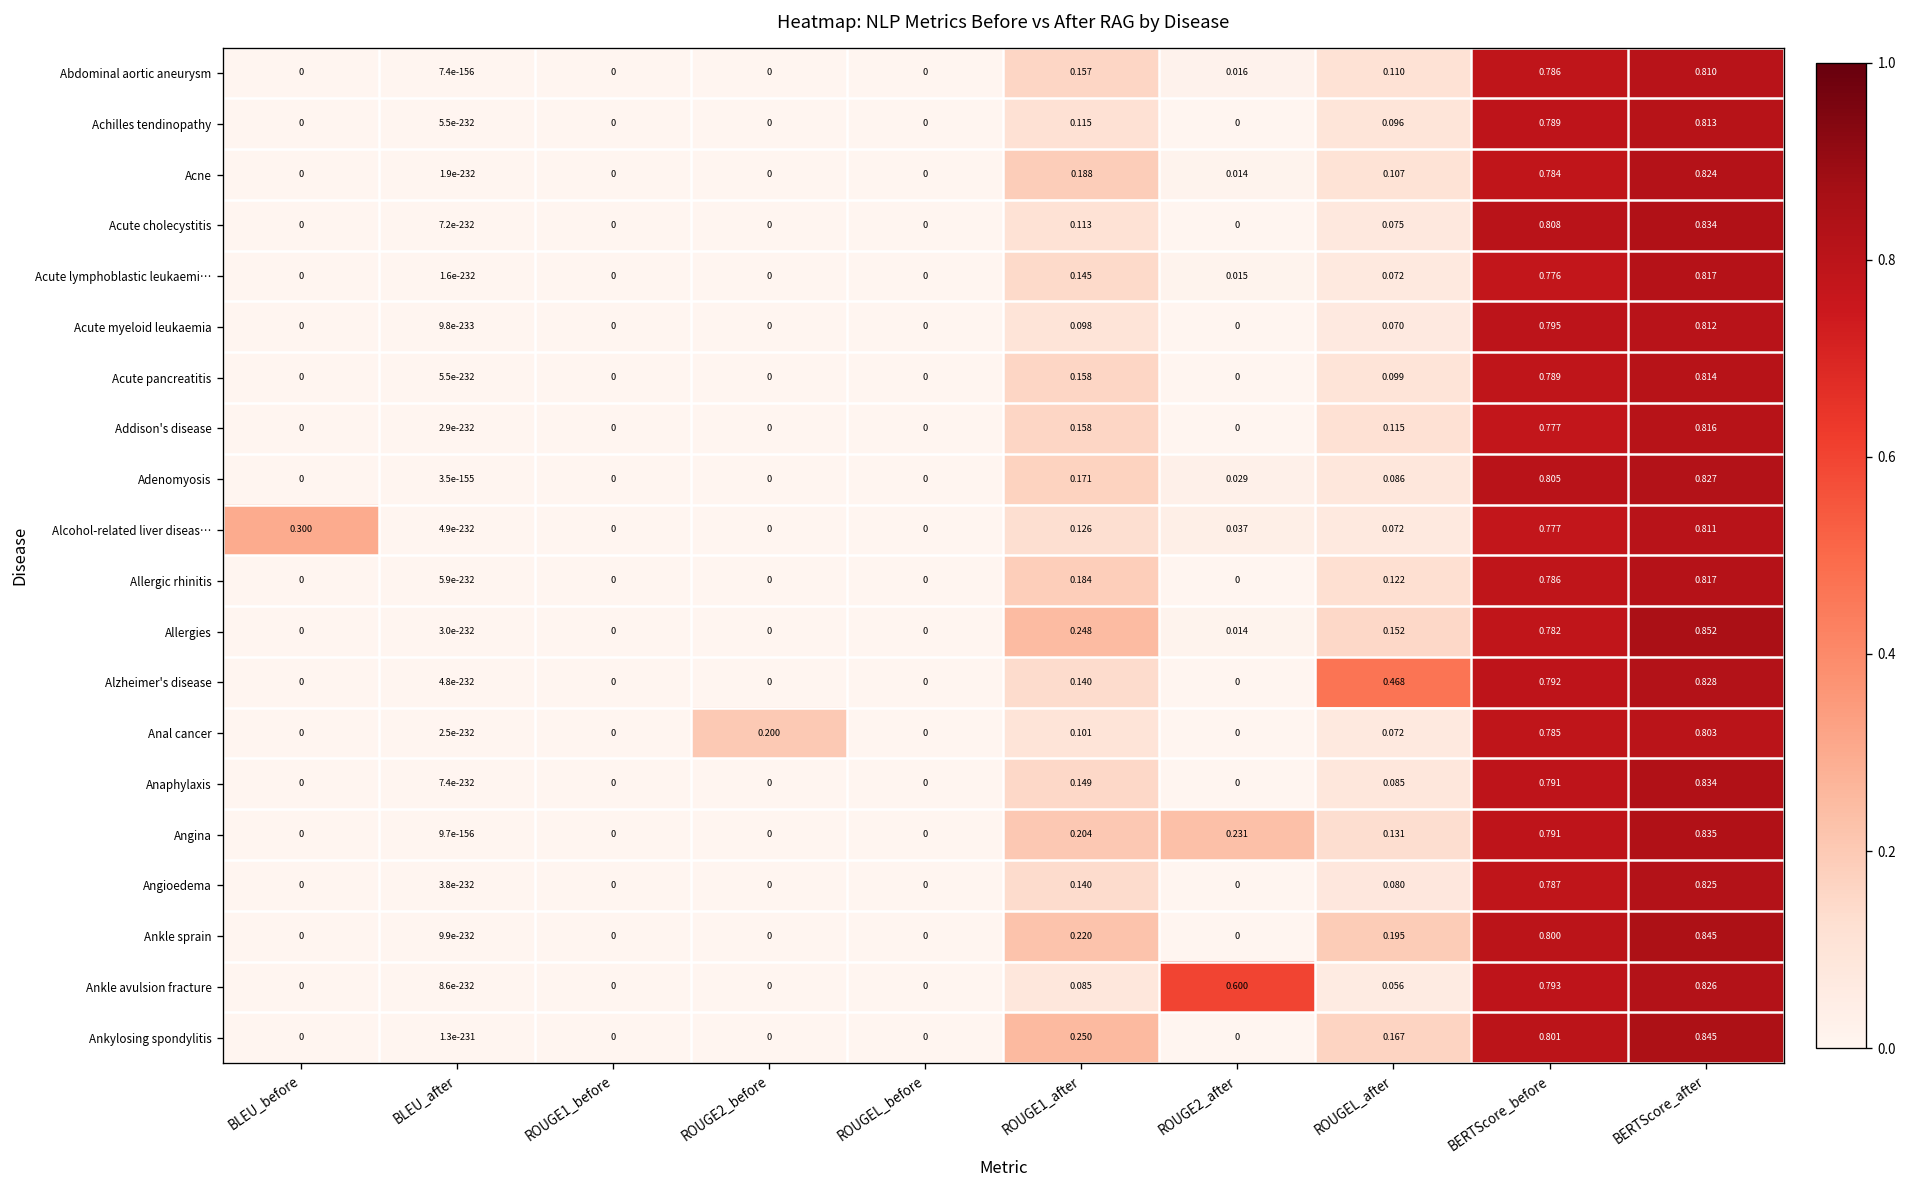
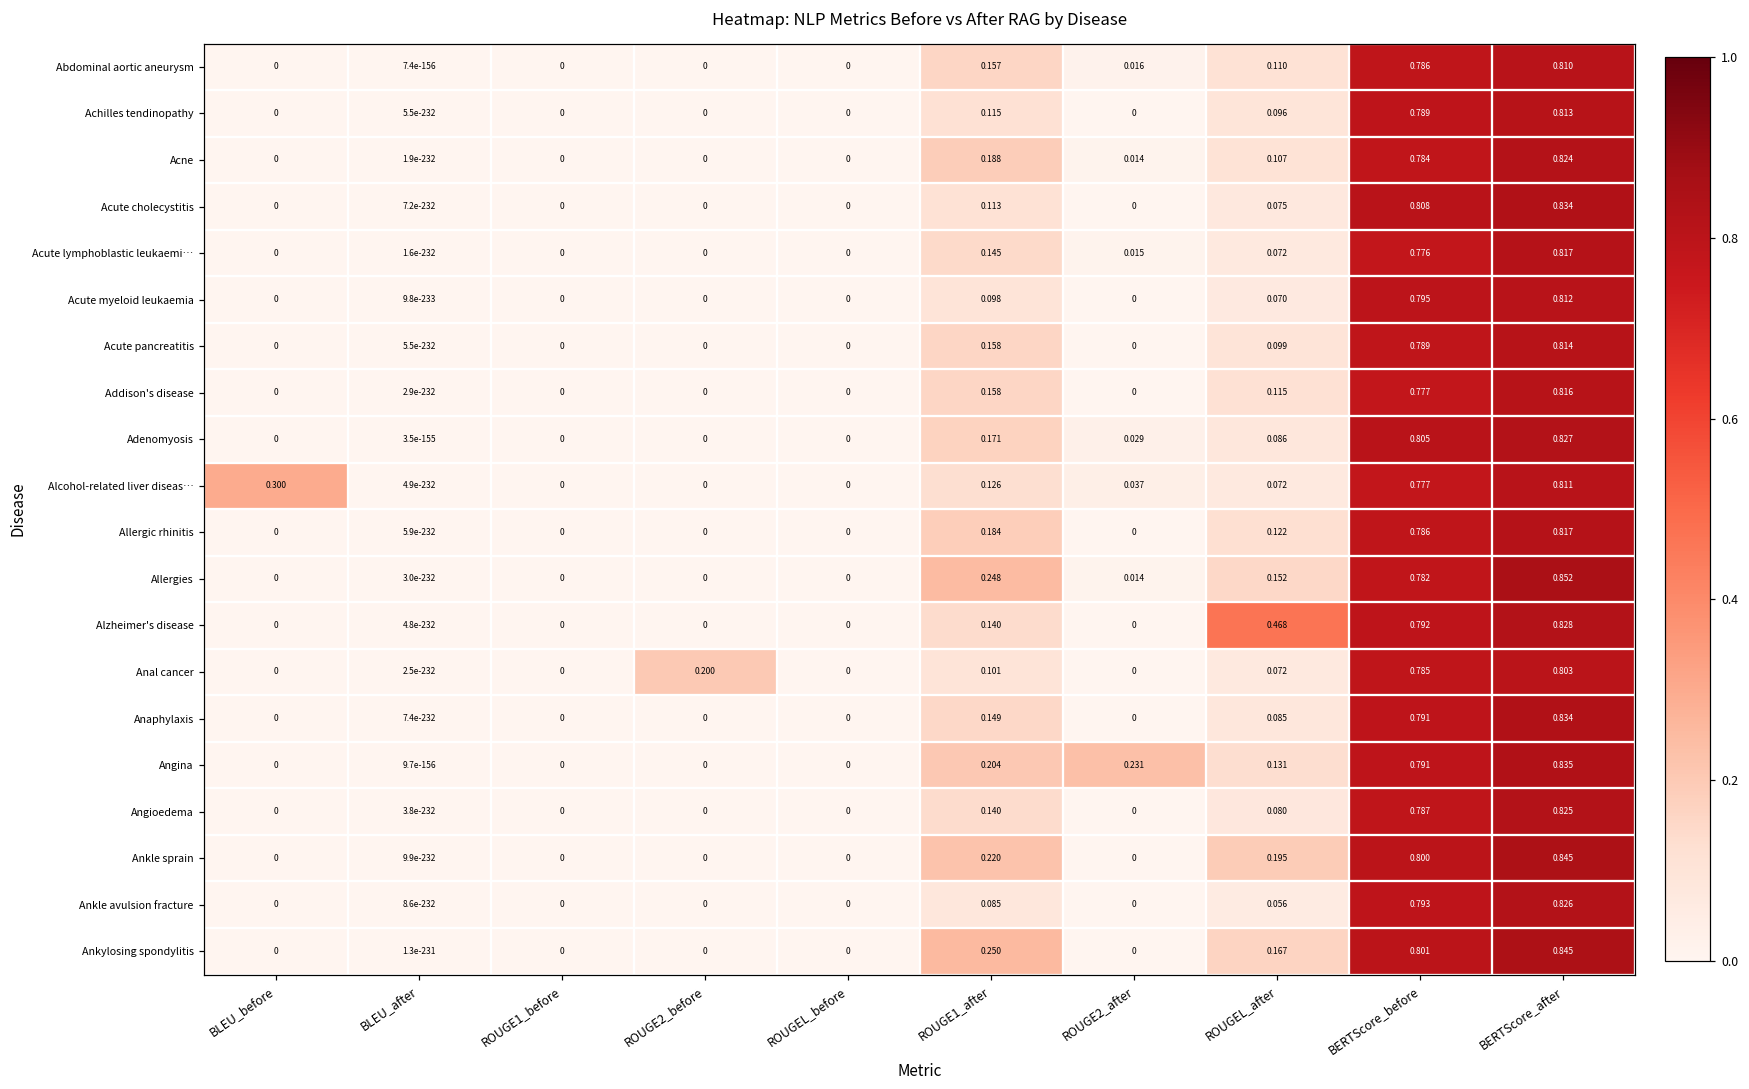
  {
    "Abdominal aortic aneurysm": {
      "BLEU_before": "0",
      "BLEU_after": "7.4e-156",
      "ROUGE1_before": "0",
      "ROUGE2_before": "0",
      "ROUGEL_before": "0",
      "ROUGE1_after": "0.157",
      "ROUGE2_after": "0.016",
      "ROUGEL_after": "0.110",
      "BERTScore_before": "0.786",
      "BERTScore_after": "0.810"
    },
    "Achilles tendinopathy": {
      "BLEU_before": "0",
      "BLEU_after": "5.5e-232",
      "ROUGE1_before": "0",
      "ROUGE2_before": "0",
      "ROUGEL_before": "0",
      "ROUGE1_after": "0.115",
      "ROUGE2_after": "0",
      "ROUGEL_after": "0.096",
      "BERTScore_before": "0.789",
      "BERTScore_after": "0.813"
    },
    "Acne": {
      "BLEU_before": "0",
      "BLEU_after": "1.9e-232",
      "ROUGE1_before": "0",
      "ROUGE2_before": "0",
      "ROUGEL_before": "0",
      "ROUGE1_after": "0.188",
      "ROUGE2_after": "0.014",
      "ROUGEL_after": "0.107",
      "BERTScore_before": "0.784",
      "BERTScore_after": "0.824"
    },
    "Acute cholecystitis": {
      "BLEU_before": "0",
      "BLEU_after": "7.2e-232",
      "ROUGE1_before": "0",
      "ROUGE2_before": "0",
      "ROUGEL_before": "0",
      "ROUGE1_after": "0.113",
      "ROUGE2_after": "0",
      "ROUGEL_after": "0.075",
      "BERTScore_before": "0.808",
      "BERTScore_after": "0.834"
    },
    "Acute lymphoblastic leukaemi…": {
      "BLEU_before": "0",
      "BLEU_after": "1.6e-232",
      "ROUGE1_before": "0",
      "ROUGE2_before": "0",
      "ROUGEL_before": "0",
      "ROUGE1_after": "0.145",
      "ROUGE2_after": "0.015",
      "ROUGEL_after": "0.072",
      "BERTScore_before": "0.776",
      "BERTScore_after": "0.817"
    },
    "Acute myeloid leukaemia": {
      "BLEU_before": "0",
      "BLEU_after": "9.8e-233",
      "ROUGE1_before": "0",
      "ROUGE2_before": "0",
      "ROUGEL_before": "0",
      "ROUGE1_after": "0.098",
      "ROUGE2_after": "0",
      "ROUGEL_after": "0.070",
      "BERTScore_before": "0.795",
      "BERTScore_after": "0.812"
    },
    "Acute pancreatitis": {
      "BLEU_before": "0",
      "BLEU_after": "5.5e-232",
      "ROUGE1_before": "0",
      "ROUGE2_before": "0",
      "ROUGEL_before": "0",
      "ROUGE1_after": "0.158",
      "ROUGE2_after": "0",
      "ROUGEL_after": "0.099",
      "BERTScore_before": "0.789",
      "BERTScore_after": "0.814"
    },
    "Addison's disease": {
      "BLEU_before": "0",
      "BLEU_after": "2.9e-232",
      "ROUGE1_before": "0",
      "ROUGE2_before": "0",
      "ROUGEL_before": "0",
      "ROUGE1_after": "0.158",
      "ROUGE2_after": "0",
      "ROUGEL_after": "0.115",
      "BERTScore_before": "0.777",
      "BERTScore_after": "0.816"
    },
    "Adenomyosis": {
      "BLEU_before": "0",
      "BLEU_after": "3.5e-155",
      "ROUGE1_before": "0",
      "ROUGE2_before": "0",
      "ROUGEL_before": "0",
      "ROUGE1_after": "0.171",
      "ROUGE2_after": "0.029",
      "ROUGEL_after": "0.086",
      "BERTScore_before": "0.805",
      "BERTScore_after": "0.827"
    },
    "Alcohol-related liver diseas…": {
      "BLEU_before": "0.300",
      "BLEU_after": "4.9e-232",
      "ROUGE1_before": "0",
      "ROUGE2_before": "0",
      "ROUGEL_before": "0",
      "ROUGE1_after": "0.126",
      "ROUGE2_after": "0.037",
      "ROUGEL_after": "0.072",
      "BERTScore_before": "0.777",
      "BERTScore_after": "0.811"
    },
    "Allergic rhinitis": {
      "BLEU_before": "0",
      "BLEU_after": "5.9e-232",
      "ROUGE1_before": "0",
      "ROUGE2_before": "0",
      "ROUGEL_before": "0",
      "ROUGE1_after": "0.184",
      "ROUGE2_after": "0",
      "ROUGEL_after": "0.122",
      "BERTScore_before": "0.786",
      "BERTScore_after": "0.817"
    },
    "Allergies": {
      "BLEU_before": "0",
      "BLEU_after": "3.0e-232",
      "ROUGE1_before": "0",
      "ROUGE2_before": "0",
      "ROUGEL_before": "0",
      "ROUGE1_after": "0.248",
      "ROUGE2_after": "0.014",
      "ROUGEL_after": "0.152",
      "BERTScore_before": "0.782",
      "BERTScore_after": "0.852"
    },
    "Alzheimer's disease": {
      "BLEU_before": "0",
      "BLEU_after": "4.8e-232",
      "ROUGE1_before": "0",
      "ROUGE2_before": "0",
      "ROUGEL_before": "0",
      "ROUGE1_after": "0.140",
      "ROUGE2_after": "0",
      "ROUGEL_after": "0.468",
      "BERTScore_before": "0.792",
      "BERTScore_after": "0.828"
    },
    "Anal cancer": {
      "BLEU_before": "0",
      "BLEU_after": "2.5e-232",
      "ROUGE1_before": "0",
      "ROUGE2_before": "0.200",
      "ROUGEL_before": "0",
      "ROUGE1_after": "0.101",
      "ROUGE2_after": "0",
      "ROUGEL_after": "0.072",
      "BERTScore_before": "0.785",
      "BERTScore_after": "0.803"
    },
    "Anaphylaxis": {
      "BLEU_before": "0",
      "BLEU_after": "7.4e-232",
      "ROUGE1_before": "0",
      "ROUGE2_before": "0",
      "ROUGEL_before": "0",
      "ROUGE1_after": "0.149",
      "ROUGE2_after": "0",
      "ROUGEL_after": "0.085",
      "BERTScore_before": "0.791",
      "BERTScore_after": "0.834"
    },
    "Angina": {
      "BLEU_before": "0",
      "BLEU_after": "9.7e-156",
      "ROUGE1_before": "0",
      "ROUGE2_before": "0",
      "ROUGEL_before": "0",
      "ROUGE1_after": "0.204",
      "ROUGE2_after": "0.231",
      "ROUGEL_after": "0.131",
      "BERTScore_before": "0.791",
      "BERTScore_after": "0.835"
    },
    "Angioedema": {
      "BLEU_before": "0",
      "BLEU_after": "3.8e-232",
      "ROUGE1_before": "0",
      "ROUGE2_before": "0",
      "ROUGEL_before": "0",
      "ROUGE1_after": "0.140",
      "ROUGE2_after": "0",
      "ROUGEL_after": "0.080",
      "BERTScore_before": "0.787",
      "BERTScore_after": "0.825"
    },
    "Ankle sprain": {
      "BLEU_before": "0",
      "BLEU_after": "9.9e-232",
      "ROUGE1_before": "0",
      "ROUGE2_before": "0",
      "ROUGEL_before": "0",
      "ROUGE1_after": "0.220",
      "ROUGE2_after": "0",
      "ROUGEL_after": "0.195",
      "BERTScore_before": "0.800",
      "BERTScore_after": "0.845"
    },
    "Ankle avulsion fracture": {
      "BLEU_before": "0",
      "BLEU_after": "8.6e-232",
      "ROUGE1_before": "0",
      "ROUGE2_before": "0",
      "ROUGEL_before": "0",
      "ROUGE1_after": "0.085",
-     "ROUGE2_after": "0.600",
+     "ROUGE2_after": "0",
      "ROUGEL_after": "0.056",
      "BERTScore_before": "0.793",
      "BERTScore_after": "0.826"
    },
    "Ankylosing spondylitis": {
      "BLEU_before": "0",
      "BLEU_after": "1.3e-231",
      "ROUGE1_before": "0",
      "ROUGE2_before": "0",
      "ROUGEL_before": "0",
      "ROUGE1_after": "0.250",
      "ROUGE2_after": "0",
      "ROUGEL_after": "0.167",
      "BERTScore_before": "0.801",
      "BERTScore_after": "0.845"
    }
  }
